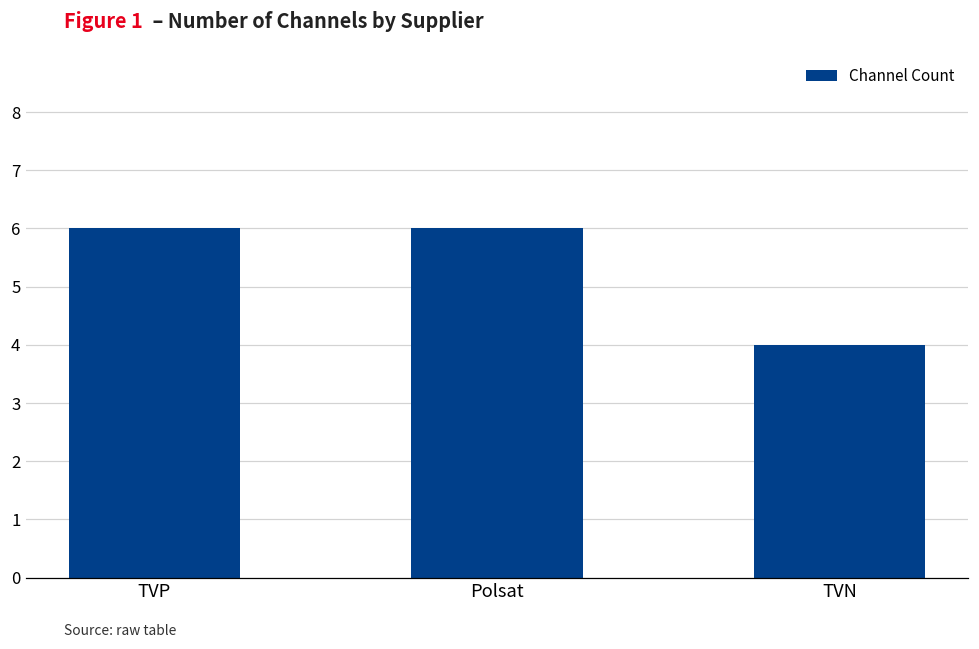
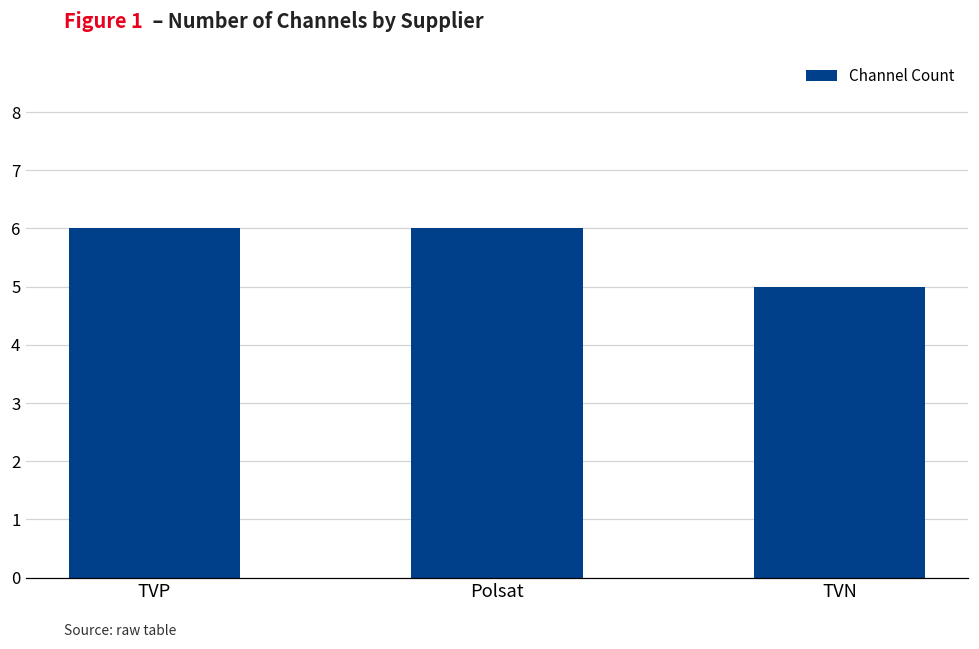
  {
    "TVP": 6,
    "Polsat": 6,
-   "TVN": 4
+   "TVN": 5
  }
